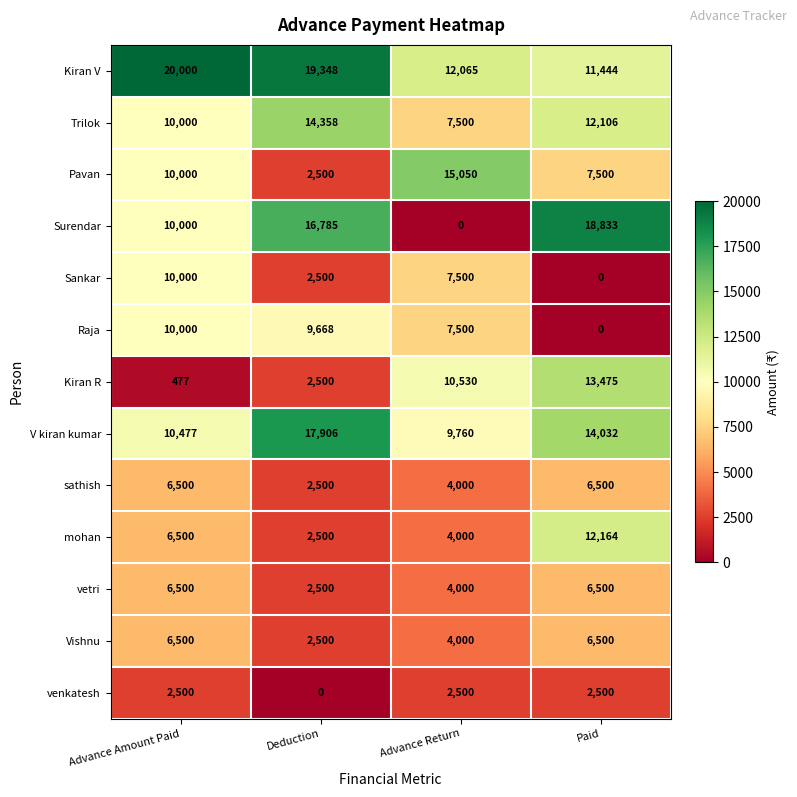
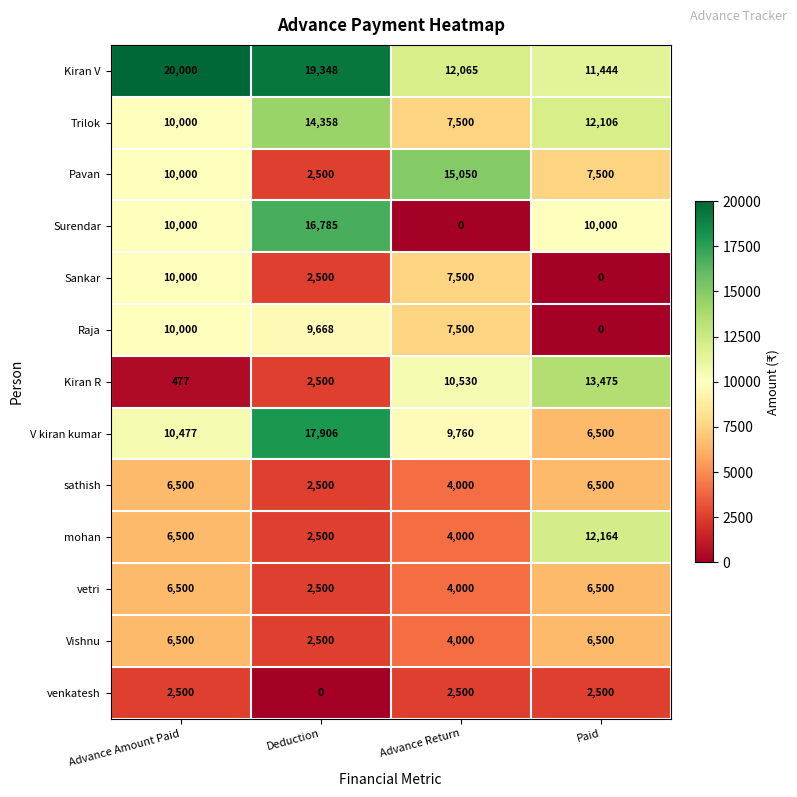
  {
    "Kiran V": {
      "Advance Amount Paid": "20,000",
      "Deduction": "19,348",
      "Advance Return": "12,065",
      "Paid": "11,444"
    },
    "Trilok": {
      "Advance Amount Paid": "10,000",
      "Deduction": "14,358",
      "Advance Return": "7,500",
      "Paid": "12,106"
    },
    "Pavan": {
      "Advance Amount Paid": "10,000",
      "Deduction": "2,500",
      "Advance Return": "15,050",
      "Paid": "7,500"
    },
    "Surendar": {
      "Advance Amount Paid": "10,000",
      "Deduction": "16,785",
      "Advance Return": "0",
-     "Paid": "18,833"
+     "Paid": "10,000"
    },
    "Sankar": {
      "Advance Amount Paid": "10,000",
      "Deduction": "2,500",
      "Advance Return": "7,500",
      "Paid": "0"
    },
    "Raja": {
      "Advance Amount Paid": "10,000",
      "Deduction": "9,668",
      "Advance Return": "7,500",
      "Paid": "0"
    },
    "Kiran R": {
      "Advance Amount Paid": "477",
      "Deduction": "2,500",
      "Advance Return": "10,530",
      "Paid": "13,475"
    },
    "V kiran kumar": {
      "Advance Amount Paid": "10,477",
      "Deduction": "17,906",
      "Advance Return": "9,760",
-     "Paid": "14,032"
+     "Paid": "6,500"
    },
    "sathish": {
      "Advance Amount Paid": "6,500",
      "Deduction": "2,500",
      "Advance Return": "4,000",
      "Paid": "6,500"
    },
    "mohan": {
      "Advance Amount Paid": "6,500",
      "Deduction": "2,500",
      "Advance Return": "4,000",
      "Paid": "12,164"
    },
    "vetri": {
      "Advance Amount Paid": "6,500",
      "Deduction": "2,500",
      "Advance Return": "4,000",
      "Paid": "6,500"
    },
    "Vishnu": {
      "Advance Amount Paid": "6,500",
      "Deduction": "2,500",
      "Advance Return": "4,000",
      "Paid": "6,500"
    },
    "venkatesh": {
      "Advance Amount Paid": "2,500",
      "Deduction": "0",
      "Advance Return": "2,500",
      "Paid": "2,500"
    }
  }
